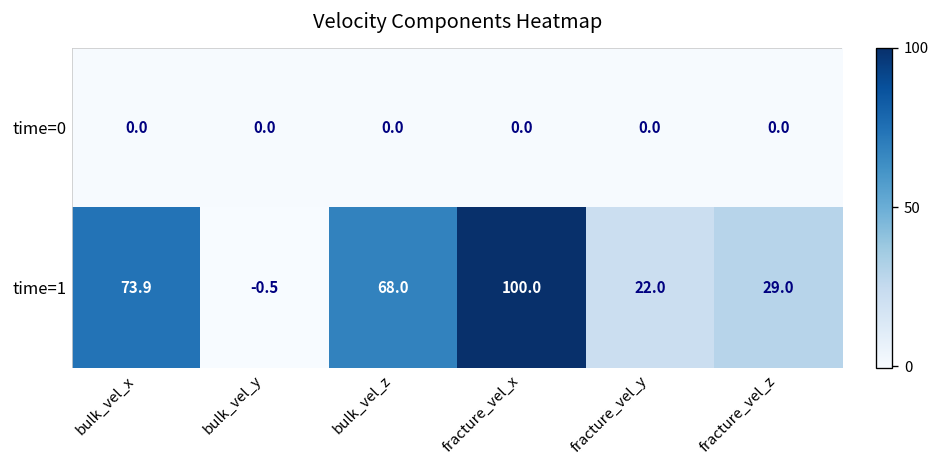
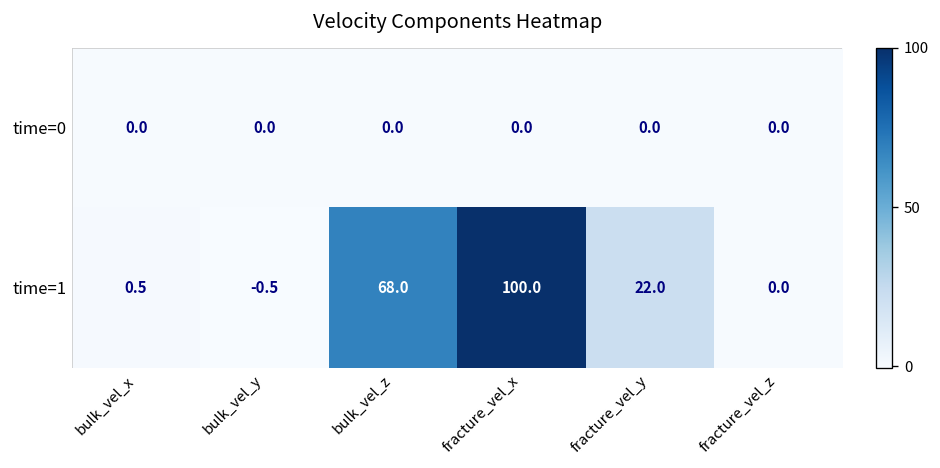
  {
    "time=0": {
      "bulk_vel_x": 0.0,
      "bulk_vel_y": 0.0,
      "bulk_vel_z": 0.0,
      "fracture_vel_x": 0.0,
      "fracture_vel_y": 0.0,
      "fracture_vel_z": 0.0
    },
    "time=1": {
-     "bulk_vel_x": 73.9,
+     "bulk_vel_x": 0.5,
      "bulk_vel_y": -0.5,
      "bulk_vel_z": 68.0,
      "fracture_vel_x": 100.0,
      "fracture_vel_y": 22.0,
-     "fracture_vel_z": 29.0
+     "fracture_vel_z": 0.0
    }
  }
